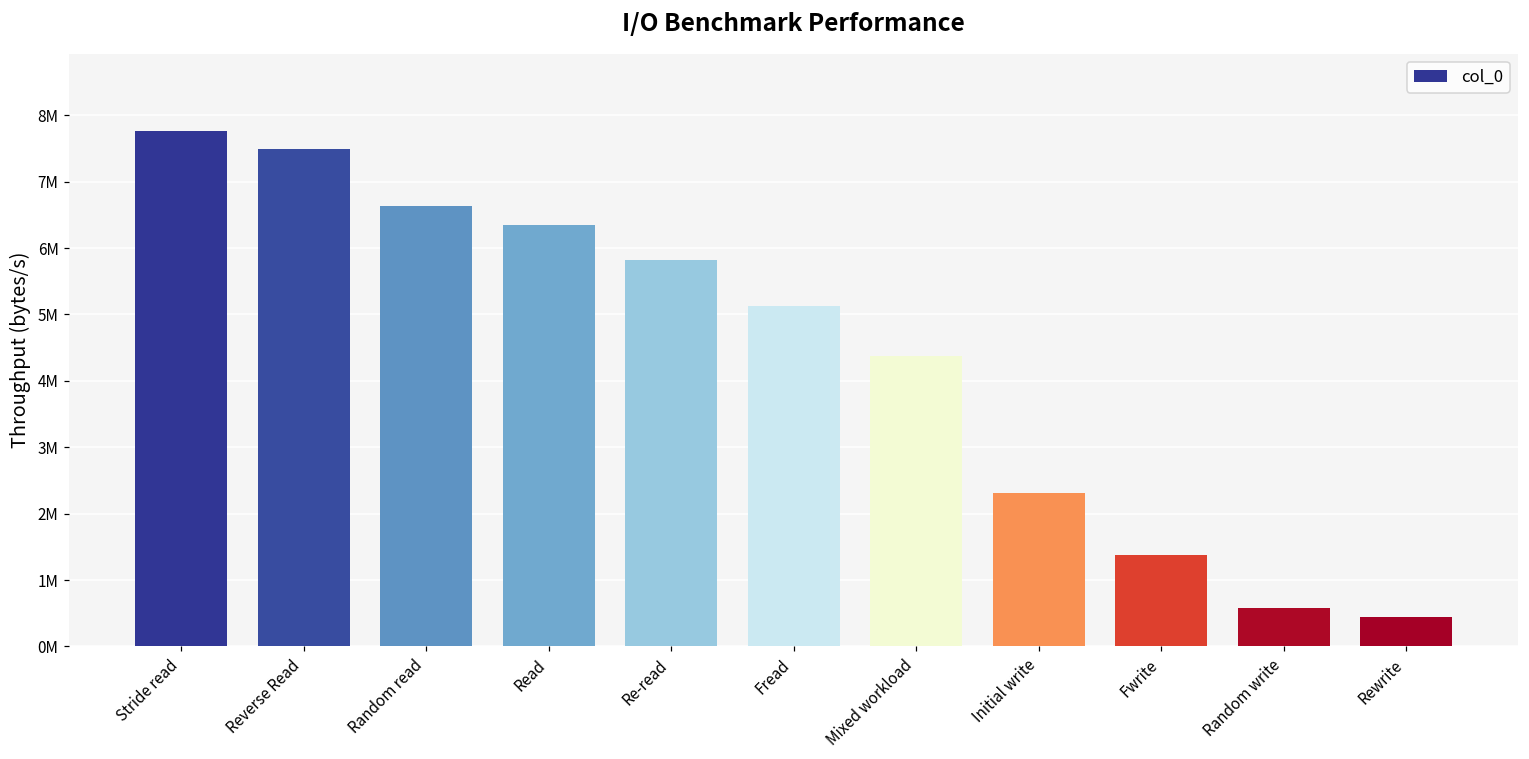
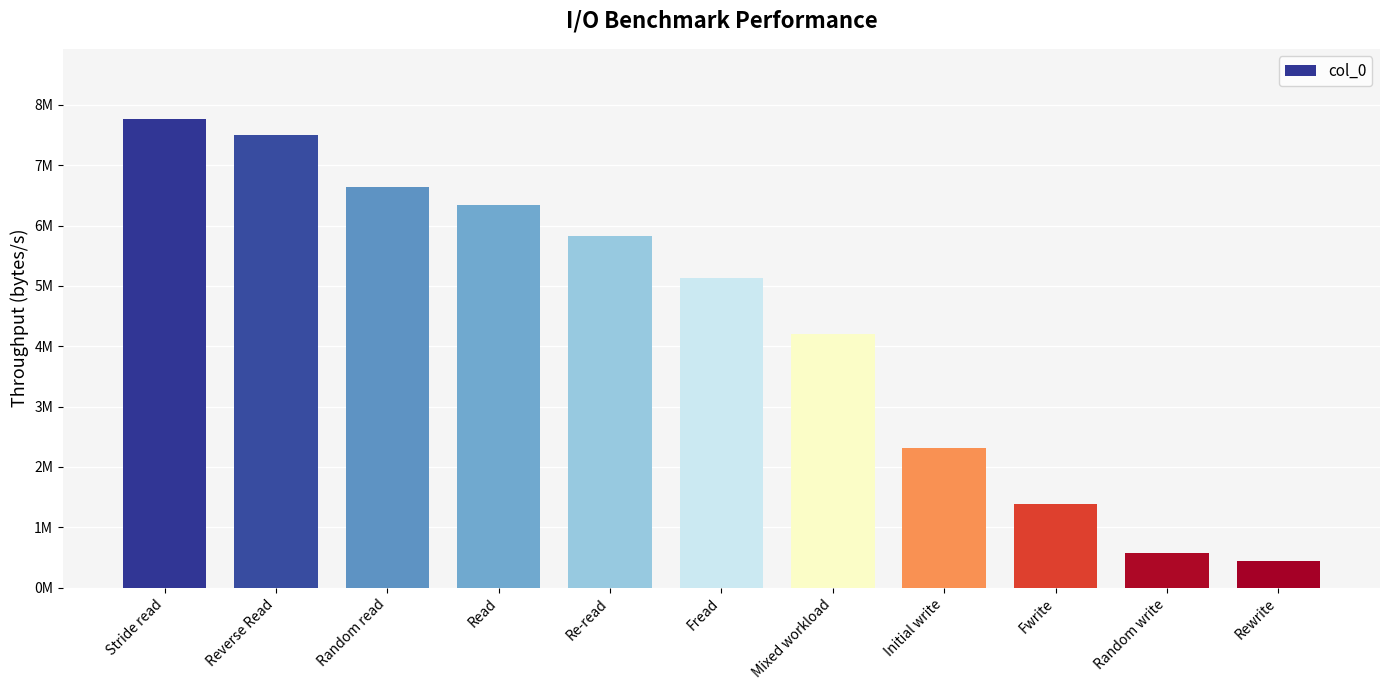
  {
    "Stride read": 7800000,
    "Reverse Read": 7500000,
    "Random read": 6600000,
    "Read": 6300000,
    "Re-read": 5800000,
    "Fread": 5100000,
-   "Mixed workload": 4400000,
+   "Mixed workload": 4200000,
    "Initial write": 2300000,
    "Fwrite": 1400000,
    "Random write": 600000,
    "Rewrite": 400000
  }
